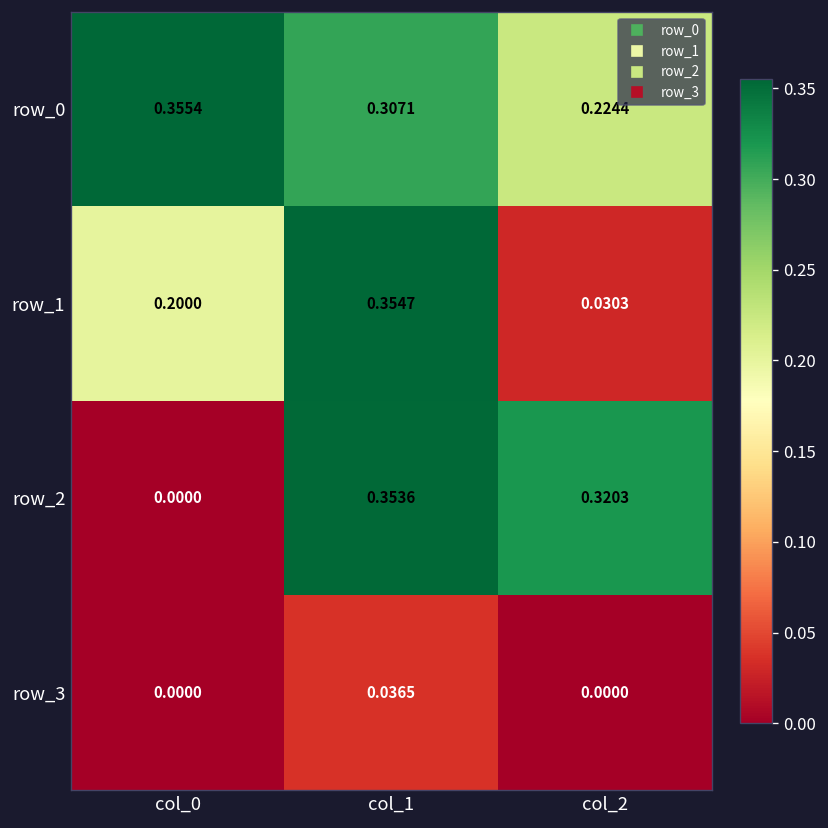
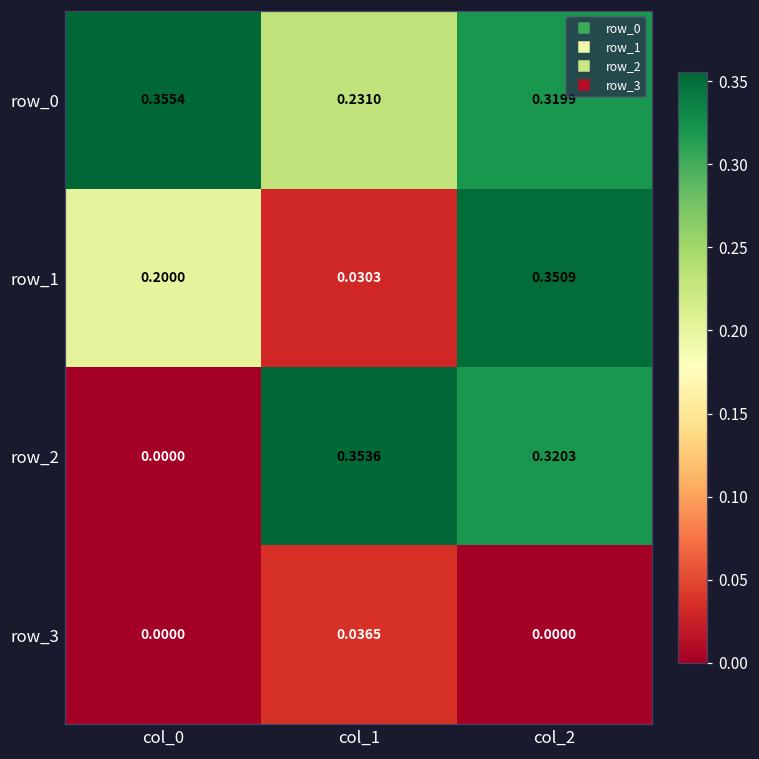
  {
    "row_0": {
      "col_0": 0.3554,
-     "col_1": 0.3071,
-     "col_2": 0.2244
+     "col_1": 0.2310,
+     "col_2": 0.3199
    },
    "row_1": {
      "col_0": 0.2000,
-     "col_1": 0.3547,
-     "col_2": 0.0303
+     "col_1": 0.0303,
+     "col_2": 0.3509
    },
    "row_2": {
      "col_0": 0.0000,
      "col_1": 0.3536,
      "col_2": 0.3203
    },
    "row_3": {
      "col_0": 0.0000,
      "col_1": 0.0365,
      "col_2": 0.0000
    }
  }
